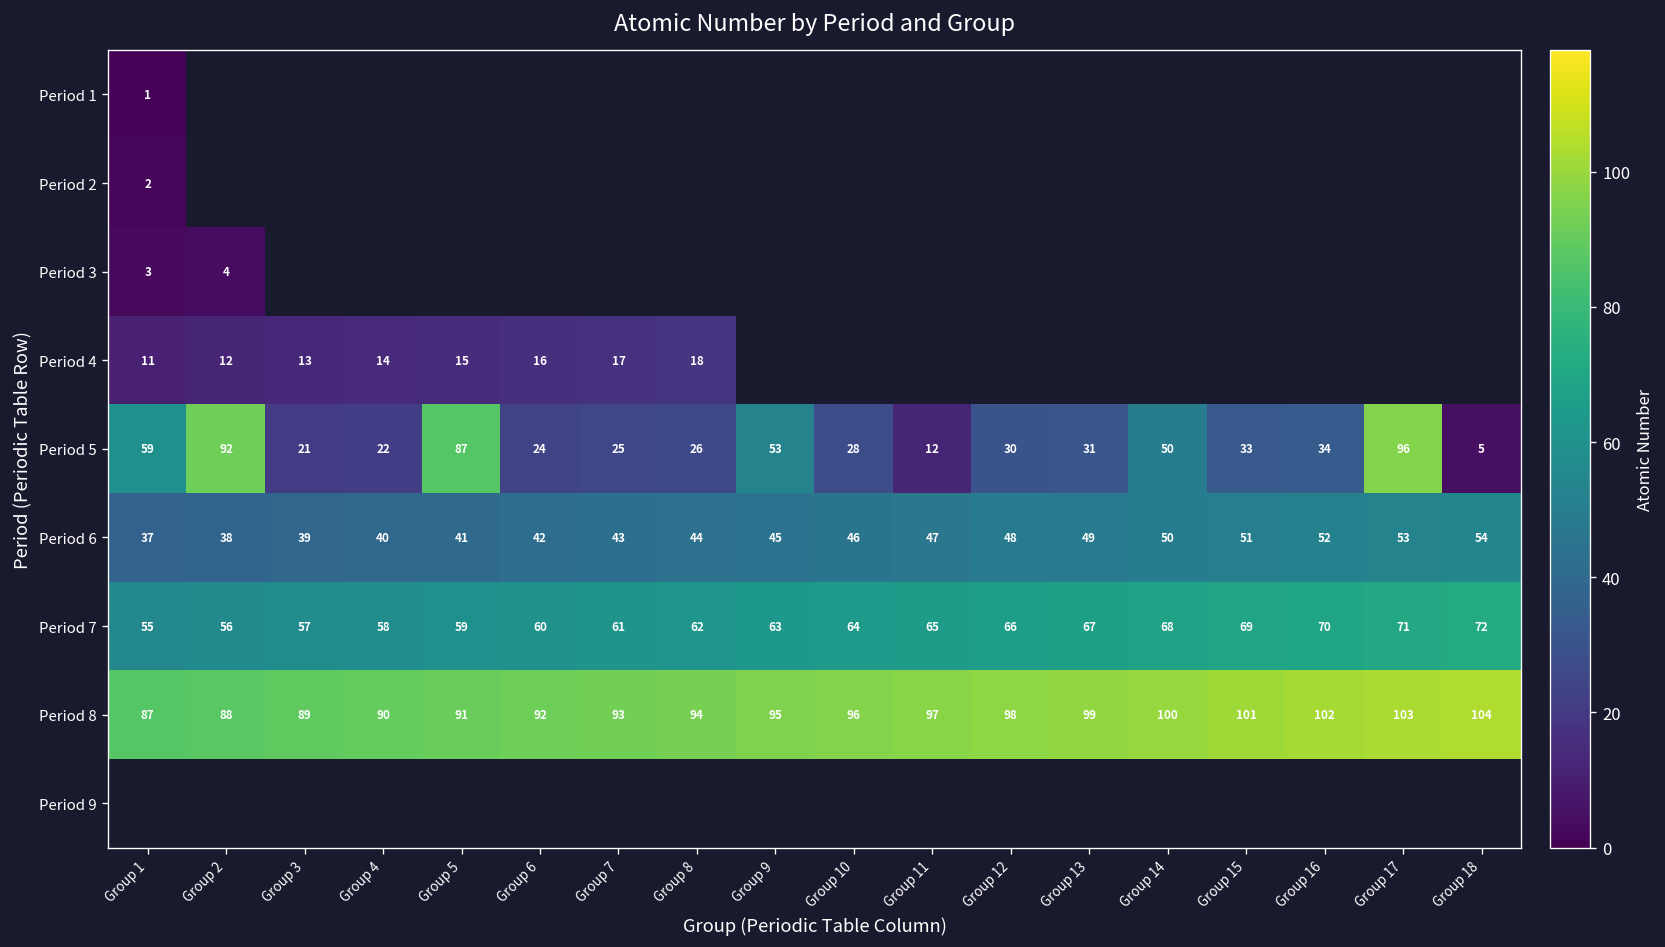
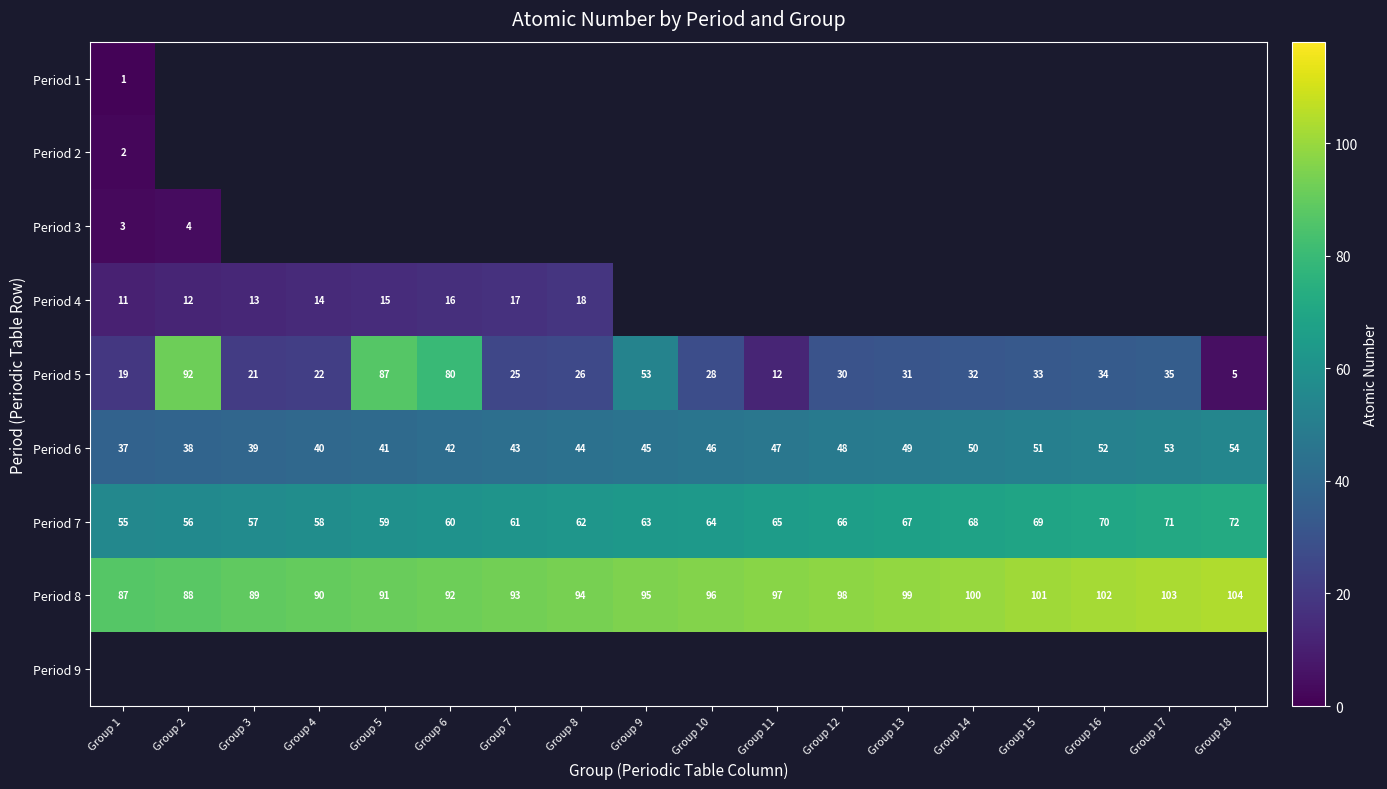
  {
    "Period 1": {
      "Group 1": 1
    },
    "Period 2": {
      "Group 1": 2
    },
    "Period 3": {
      "Group 1": 3,
      "Group 2": 4
    },
    "Period 4": {
      "Group 1": 11,
      "Group 2": 12,
      "Group 3": 13,
      "Group 4": 14,
      "Group 5": 15,
      "Group 6": 16,
      "Group 7": 17,
      "Group 8": 18
    },
    "Period 5": {
-     "Group 1": 59,
+     "Group 1": 19,
      "Group 2": 92,
      "Group 3": 21,
      "Group 4": 22,
      "Group 5": 87,
-     "Group 6": 24,
+     "Group 6": 80,
      "Group 7": 25,
      "Group 8": 26,
      "Group 9": 53,
      "Group 10": 28,
      "Group 11": 12,
      "Group 12": 30,
      "Group 13": 31,
-     "Group 14": 50,
+     "Group 14": 32,
      "Group 15": 33,
      "Group 16": 34,
-     "Group 17": 96,
+     "Group 17": 35,
      "Group 18": 5
    },
    "Period 6": {
      "Group 1": 37,
      "Group 2": 38,
      "Group 3": 39,
      "Group 4": 40,
      "Group 5": 41,
      "Group 6": 42,
      "Group 7": 43,
      "Group 8": 44,
      "Group 9": 45,
      "Group 10": 46,
      "Group 11": 47,
      "Group 12": 48,
      "Group 13": 49,
      "Group 14": 50,
      "Group 15": 51,
      "Group 16": 52,
      "Group 17": 53,
      "Group 18": 54
    },
    "Period 7": {
      "Group 1": 55,
      "Group 2": 56,
      "Group 3": 57,
      "Group 4": 58,
      "Group 5": 59,
      "Group 6": 60,
      "Group 7": 61,
      "Group 8": 62,
      "Group 9": 63,
      "Group 10": 64,
      "Group 11": 65,
      "Group 12": 66,
      "Group 13": 67,
      "Group 14": 68,
      "Group 15": 69,
      "Group 16": 70,
      "Group 17": 71,
      "Group 18": 72
    },
    "Period 8": {
      "Group 1": 87,
      "Group 2": 88,
      "Group 3": 89,
      "Group 4": 90,
      "Group 5": 91,
      "Group 6": 92,
      "Group 7": 93,
      "Group 8": 94,
      "Group 9": 95,
      "Group 10": 96,
      "Group 11": 97,
      "Group 12": 98,
      "Group 13": 99,
      "Group 14": 100,
      "Group 15": 101,
      "Group 16": 102,
      "Group 17": 103,
      "Group 18": 104
    }
  }
